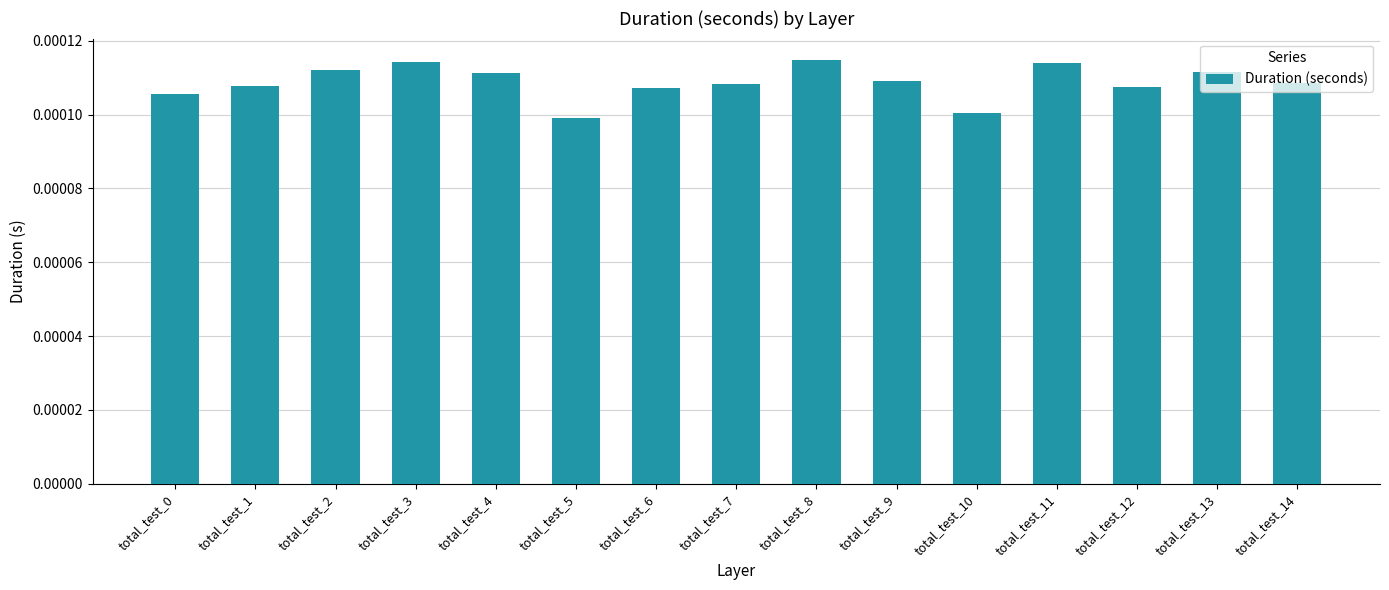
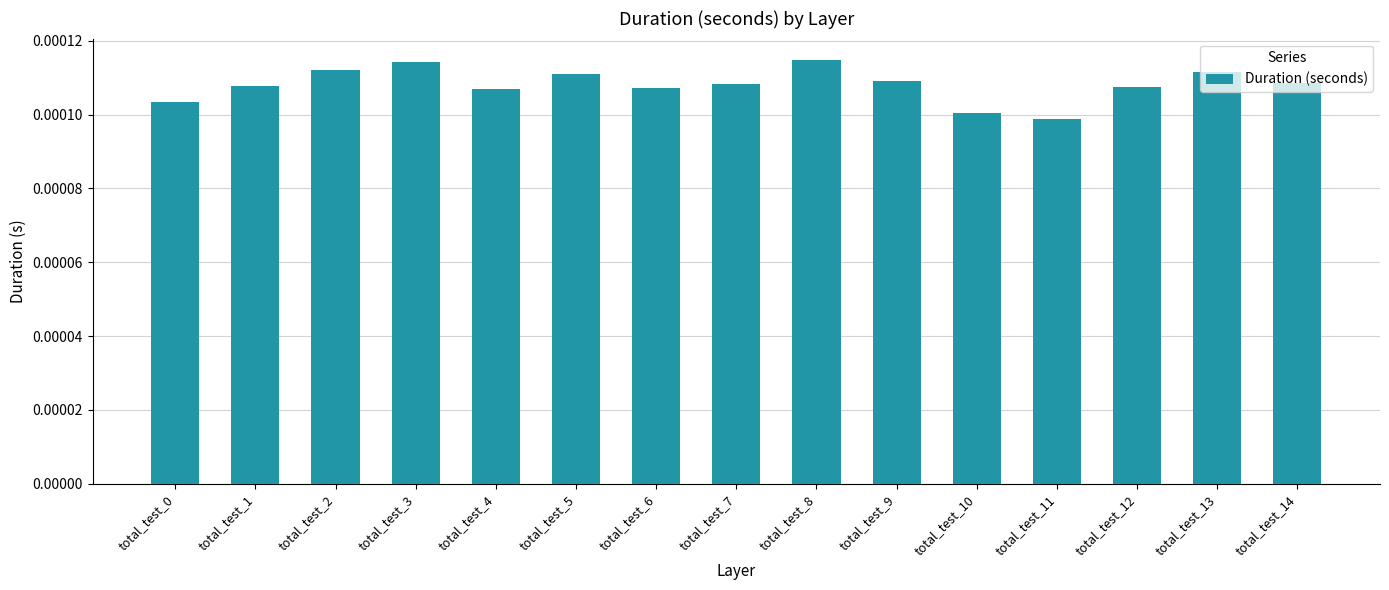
  {
-   "total_test_0": 0.000106,
+   "total_test_0": 0.000103,
    "total_test_1": 0.000108,
    "total_test_2": 0.000112,
    "total_test_3": 0.000114,
-   "total_test_4": 0.000111,
-   "total_test_5": 0.000099,
+   "total_test_4": 0.000107,
+   "total_test_5": 0.000111,
    "total_test_6": 0.000107,
    "total_test_7": 0.000108,
    "total_test_8": 0.000115,
    "total_test_9": 0.000109,
    "total_test_10": 0.000101,
-   "total_test_11": 0.000114,
+   "total_test_11": 0.000099,
    "total_test_12": 0.000108
  }
